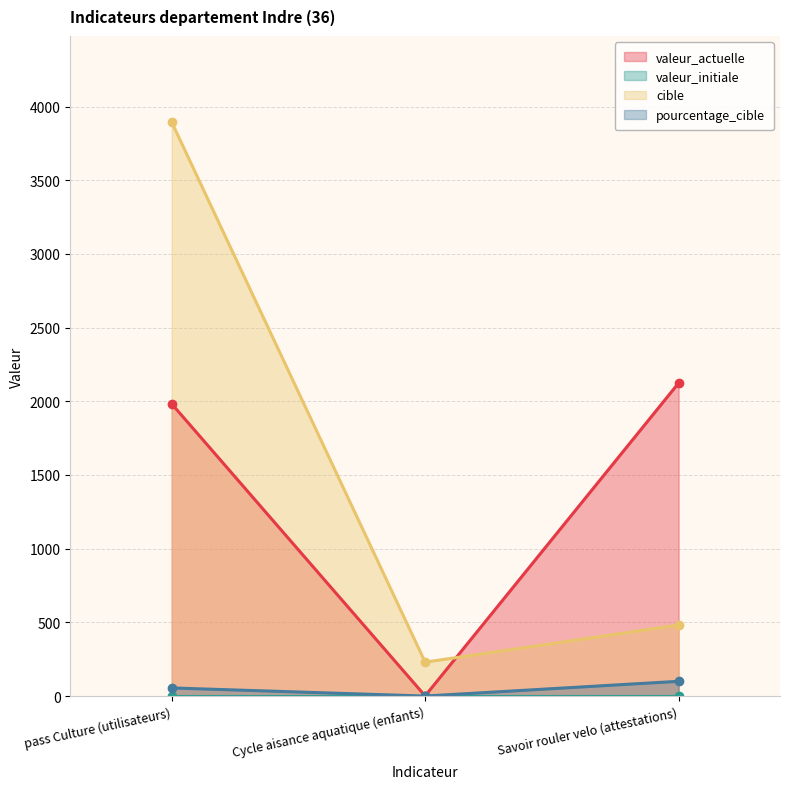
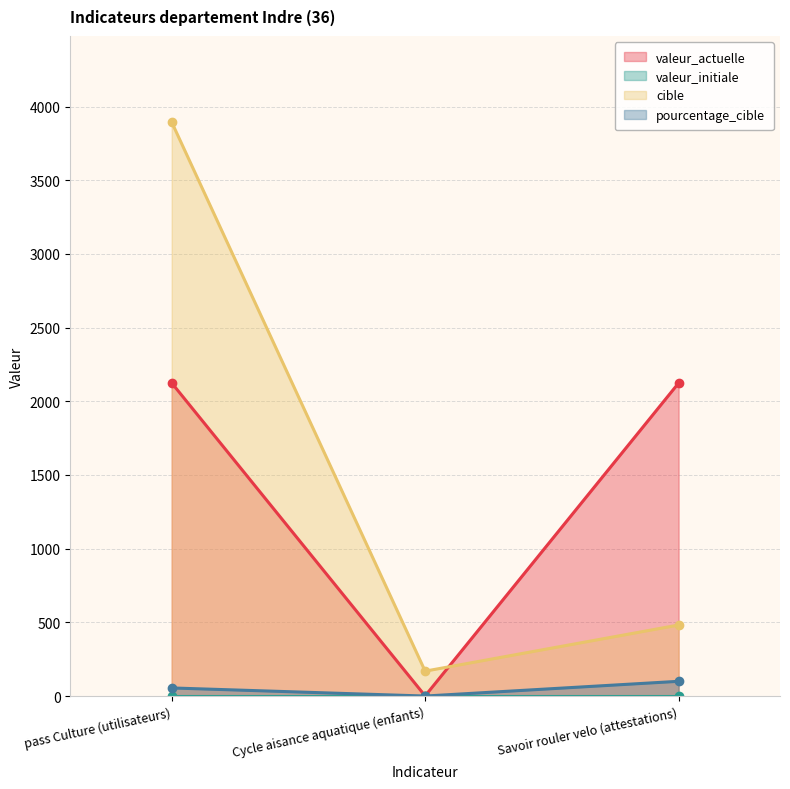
  {
    "valeur_actuelle": {
-     "pass Culture (utilisateurs)": 1980,
+     "pass Culture (utilisateurs)": 2130,
      "Savoir rouler velo (attestations)": 2120
    },
    "cible": {
      "pass Culture (utilisateurs)": 3900,
-     "Cycle aisance aquatique (enfants)": 230,
+     "Cycle aisance aquatique (enfants)": 170,
      "Savoir rouler velo (attestations)": 480
    }
  }
